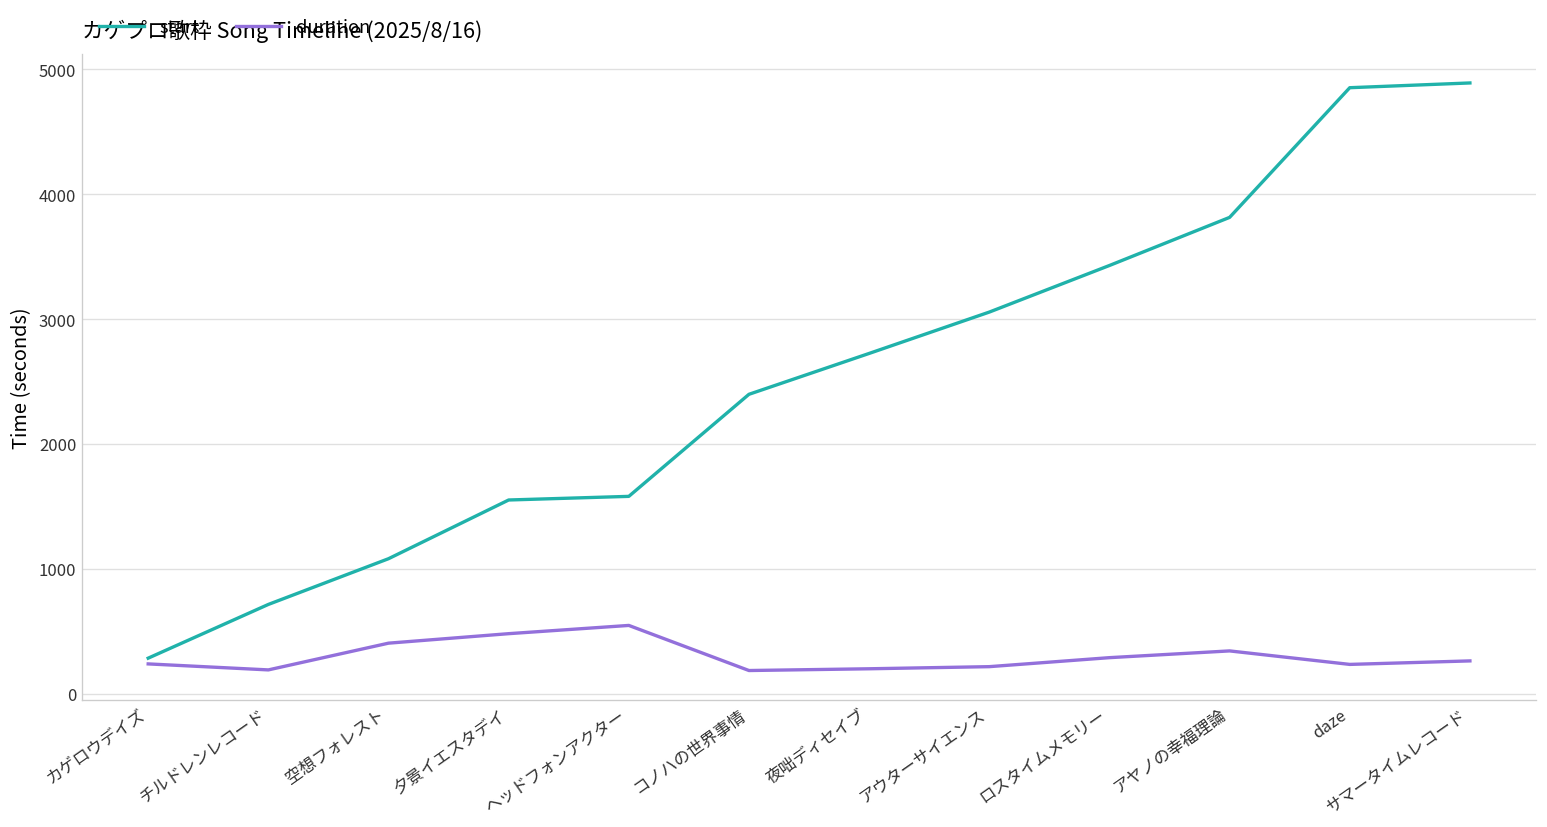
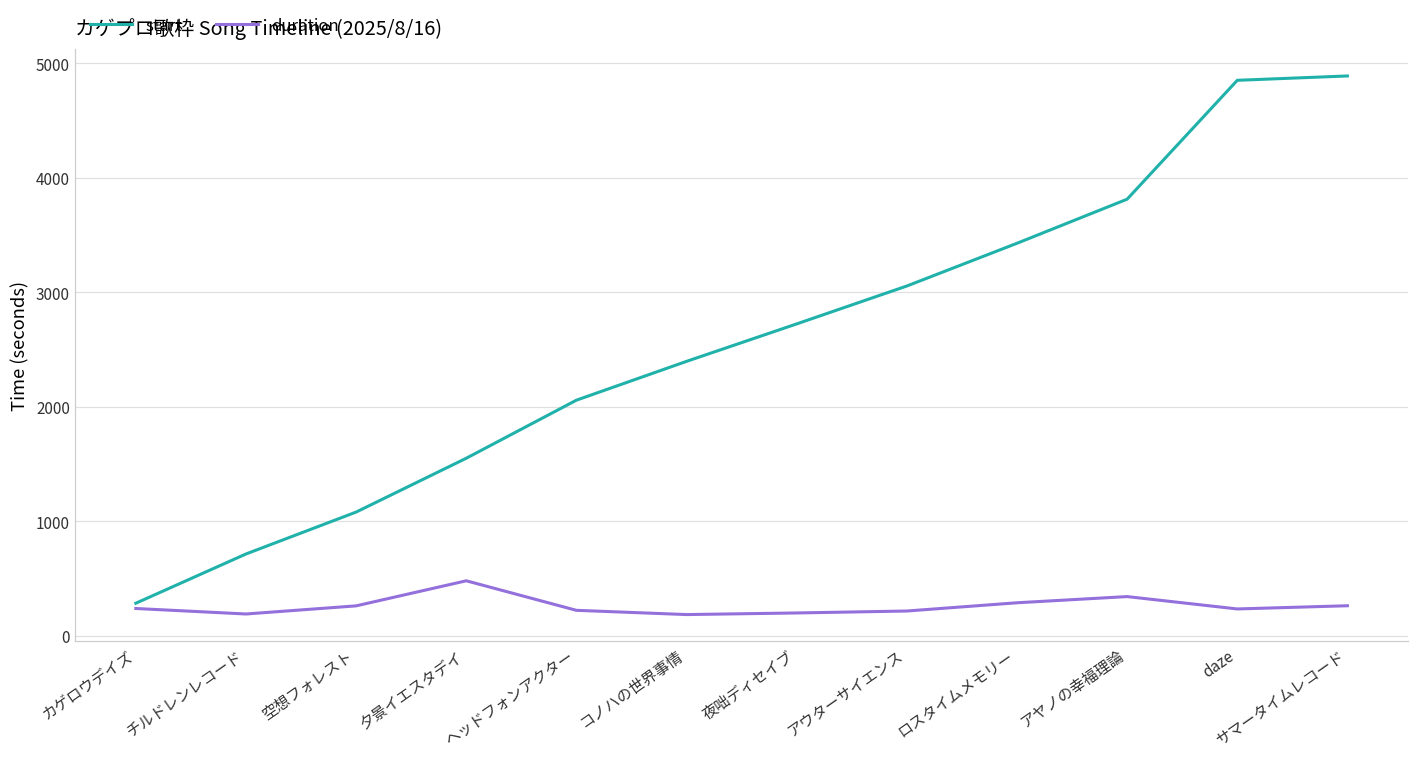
  {
    "start": {
      "カゲロウデイズ": 290,
      "チルドレンレコード": 720,
      "空想フォレスト": 1080,
      "夕景イエスタデイ": 1550,
-     "ヘッドフォンアクター": 1580,
+     "ヘッドフォンアクター": 2060,
      "コノハの世界事情": 2400,
      "夜咄ディセイブ": 2730,
      "アウターサイエンス": 3060,
      "ロスタイムメモリー": 3430,
      "アヤノの幸福理論": 3810,
      "daze": 4850,
      "サマータイムレコード": 4890
    },
    "duration": {
      "カゲロウデイズ": 240,
      "チルドレンレコード": 190,
-     "空想フォレスト": 410,
+     "空想フォレスト": 260,
      "夕景イエスタデイ": 480,
-     "ヘッドフォンアクター": 550,
+     "ヘッドフォンアクター": 220,
      "コノハの世界事情": 190,
      "夜咄ディセイブ": 200,
      "アウターサイエンス": 220,
      "ロスタイムメモリー": 290,
      "アヤノの幸福理論": 340,
      "daze": 240,
      "サマータイムレコード": 260
    }
  }
